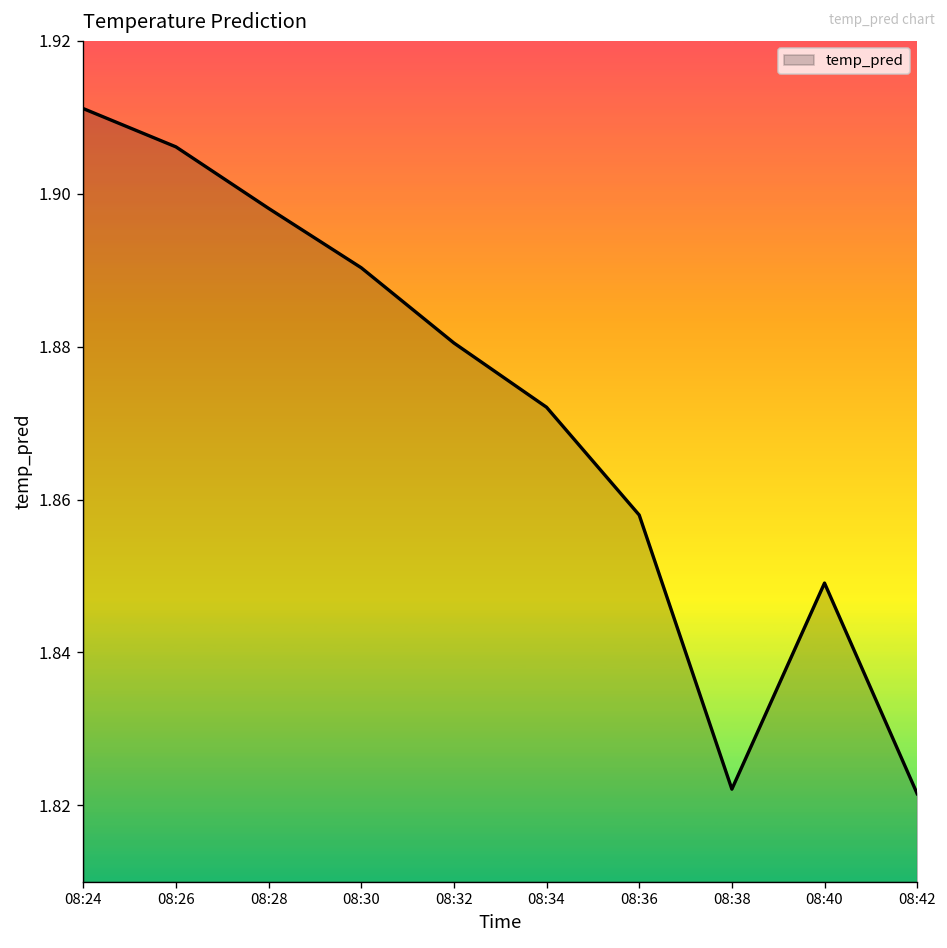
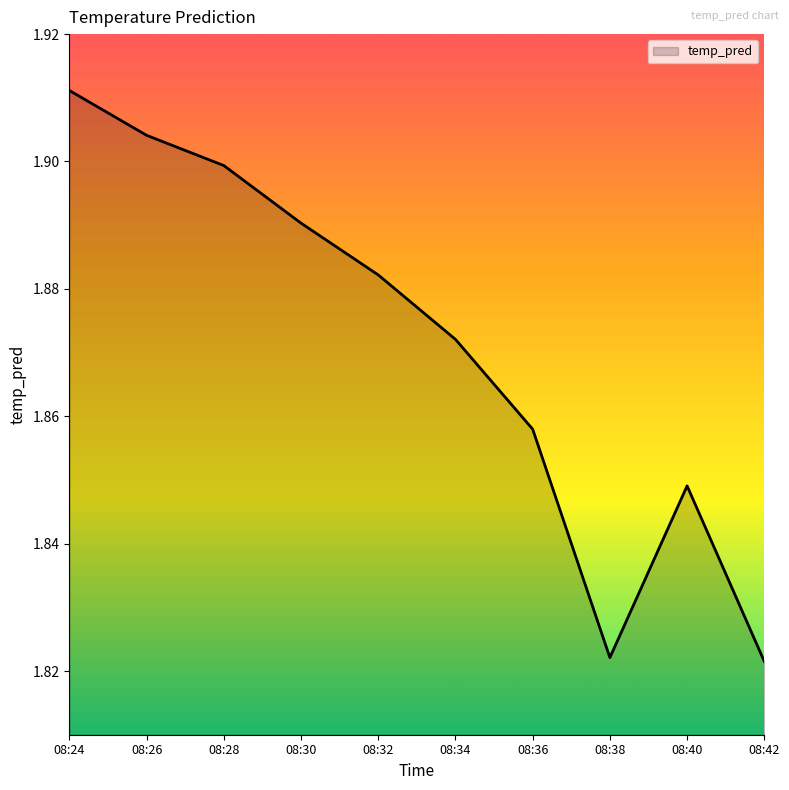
  {
    "08:24": 1.911,
-   "08:26": 1.906,
-   "08:28": 1.898,
+   "08:26": 1.904,
+   "08:28": 1.899,
    "08:30": 1.890,
-   "08:32": 1.880,
+   "08:32": 1.882,
    "08:34": 1.872,
    "08:36": 1.858,
    "08:38": 1.822,
    "08:40": 1.849,
    "08:42": 1.822
  }
